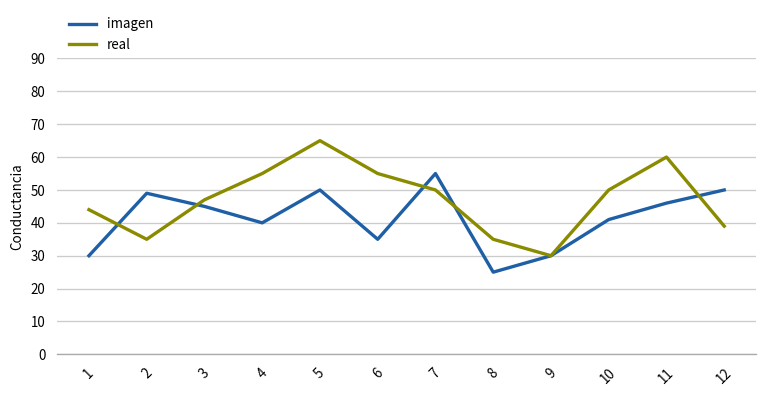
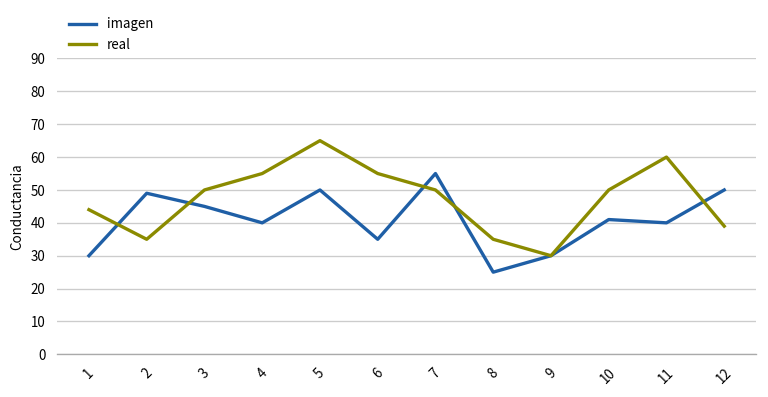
  {
    "imagen": {
      "1": 30,
      "2": 49,
      "3": 45,
      "4": 40,
      "5": 50,
      "6": 35,
      "7": 55,
      "8": 25,
      "10": 41,
-     "11": 46,
+     "11": 40,
      "12": 50
    },
    "real": {
      "1": 44,
      "2": 35,
-     "3": 47,
+     "3": 50,
      "4": 55,
      "5": 65,
      "6": 55,
      "7": 50,
      "8": 35,
      "10": 50,
      "11": 60,
      "12": 39
    }
  }
